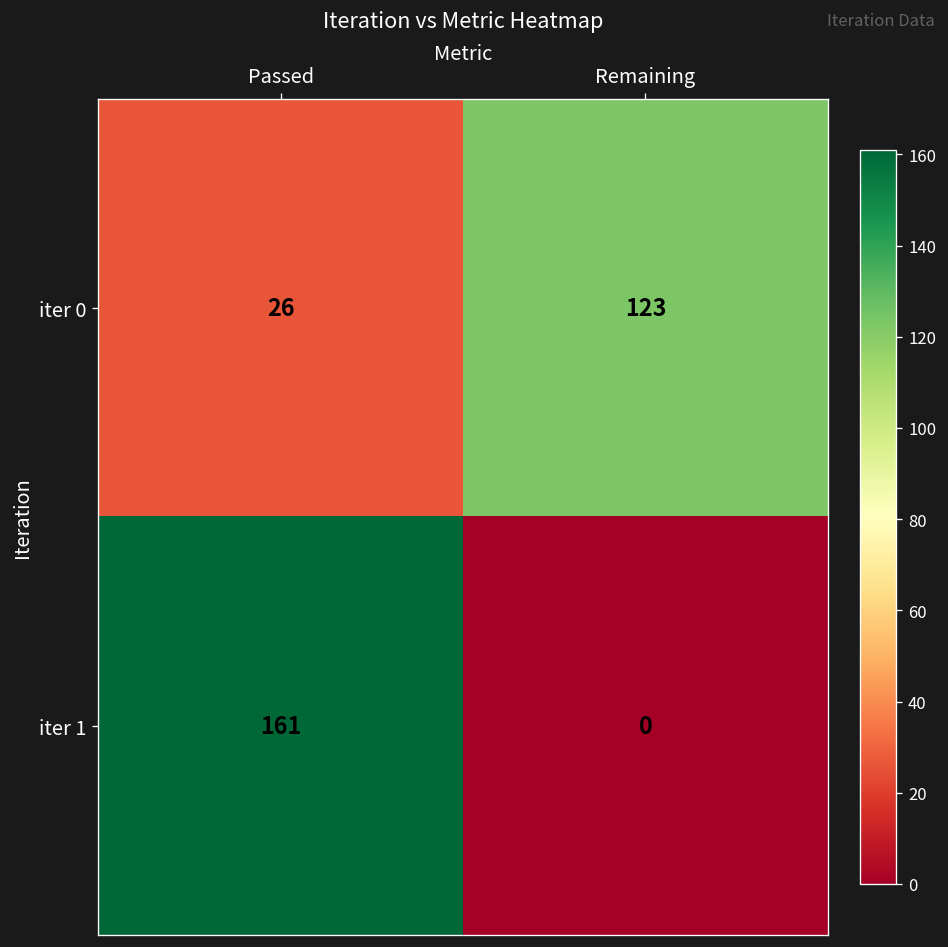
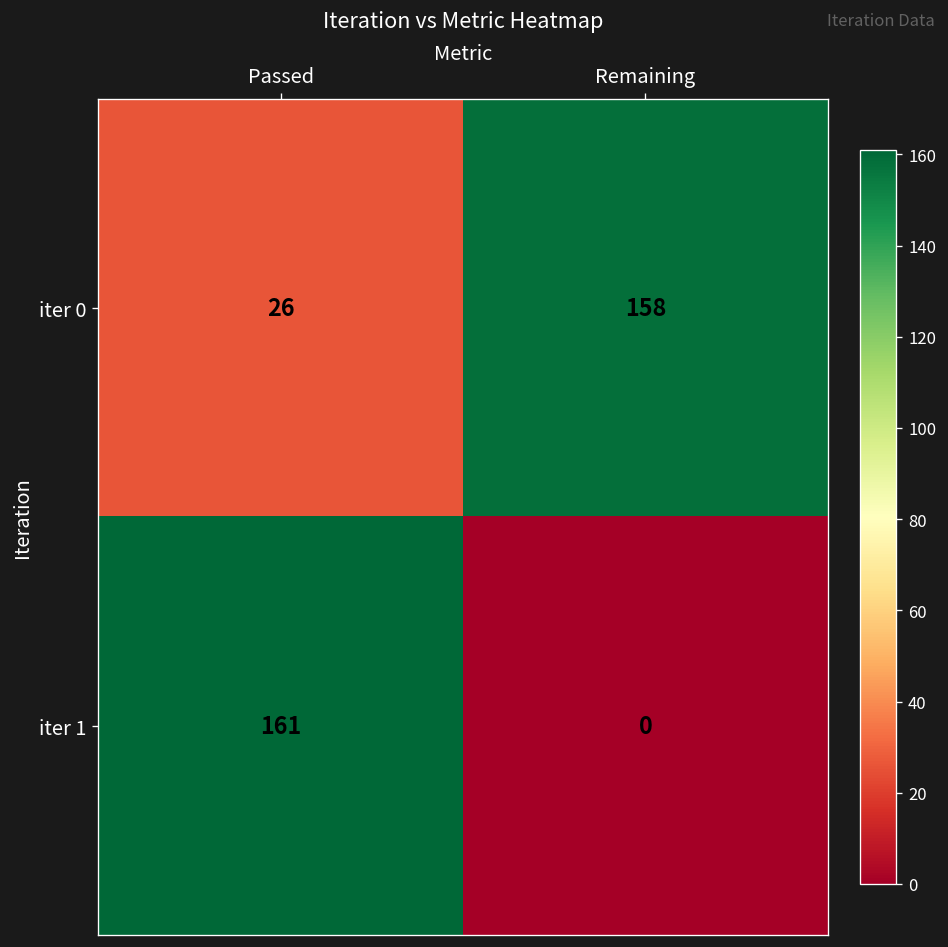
  {
    "iter 0": {
      "Passed": 26,
-     "Remaining": 123
+     "Remaining": 158
    },
    "iter 1": {
      "Passed": 161,
      "Remaining": 0
    }
  }
